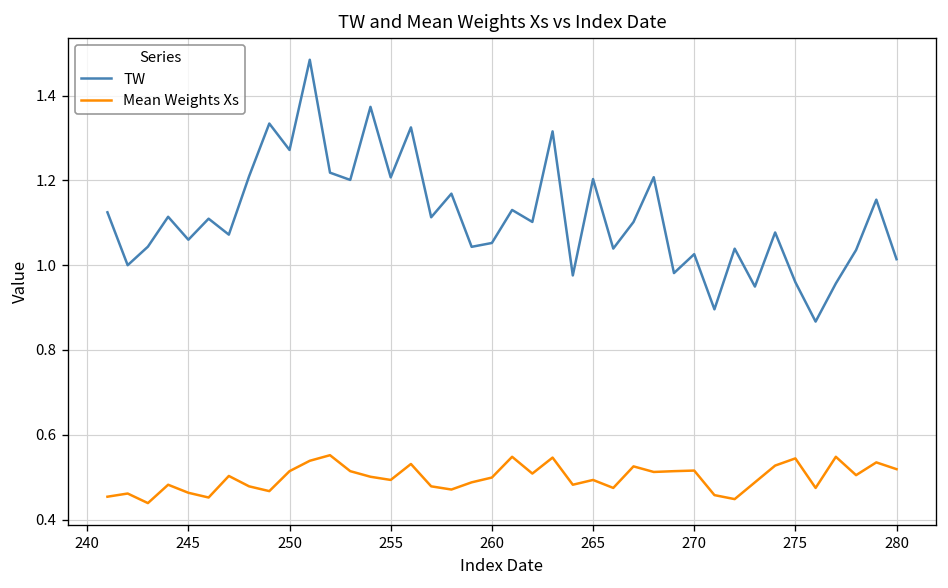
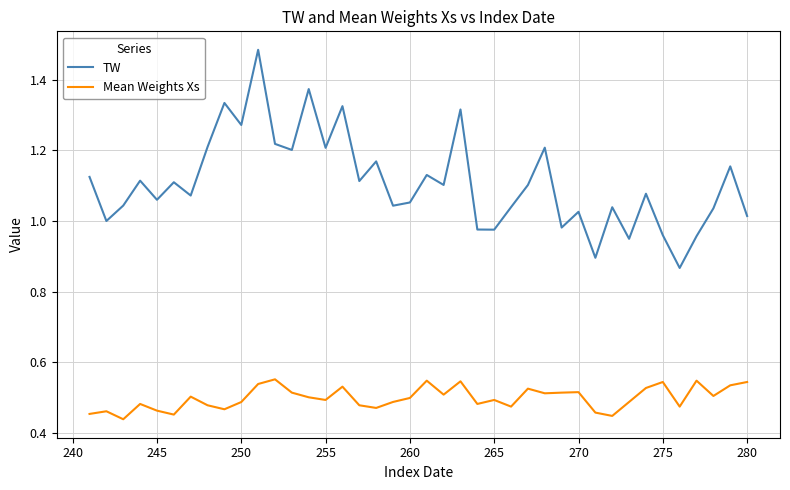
  {
    "TW": {
      "245": 1.06,
      "250": 1.27,
      "255": 1.21,
      "260": 1.05,
-     "265": 1.20,
+     "265": 0.98,
      "270": 1.03,
      "275": 0.96,
      "280": 1.01
    },
    "Mean Weights Xs": {
      "245": 0.46,
-     "250": 0.51,
+     "250": 0.49,
      "255": 0.49,
      "260": 0.50,
      "265": 0.49,
      "270": 0.52,
      "275": 0.54,
-     "280": 0.52
+     "280": 0.54
    }
  }
